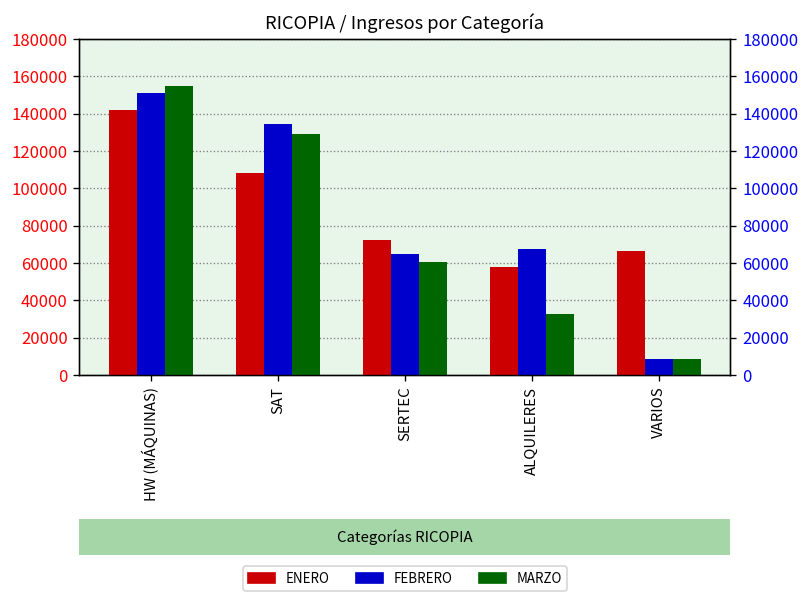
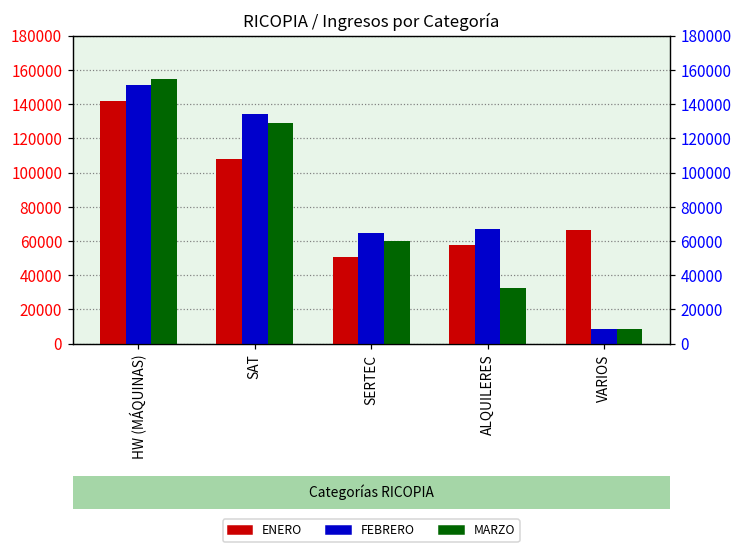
  {
    "ENERO": {
      "HW (MÁQUINAS)": 142000,
      "SAT": 108000,
-     "SERTEC": 72000,
+     "SERTEC": 50000,
      "ALQUILERES": 58000,
      "VARIOS": 66000
    },
    "FEBRERO": {
      "HW (MÁQUINAS)": 151000,
      "SAT": 134000,
      "SERTEC": 65000,
      "ALQUILERES": 67000,
      "VARIOS": 8000
    },
    "MARZO": {
      "HW (MÁQUINAS)": 155000,
      "SAT": 129000,
      "SERTEC": 60000,
      "ALQUILERES": 33000,
      "VARIOS": 9000
    }
  }
